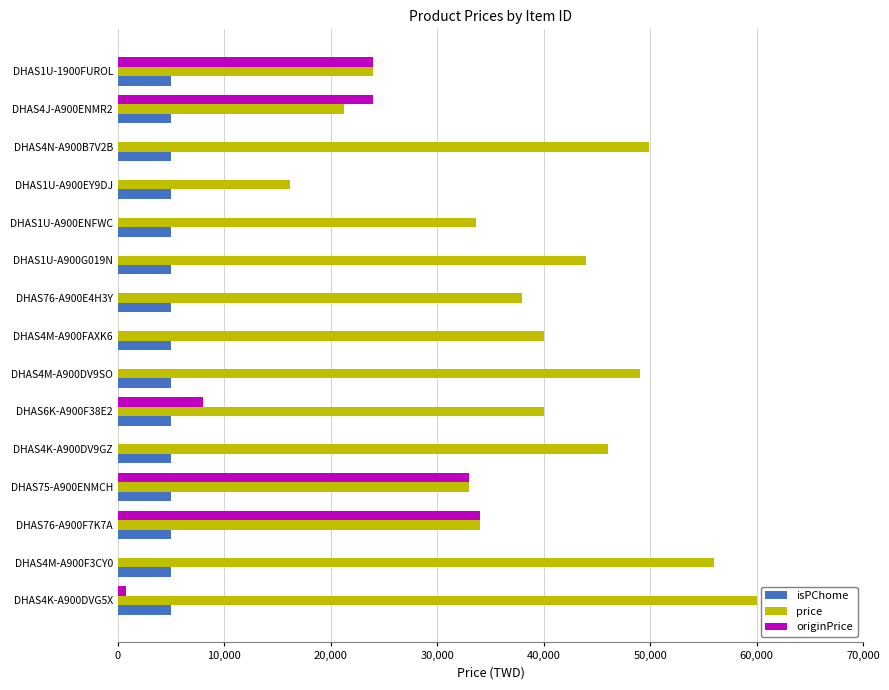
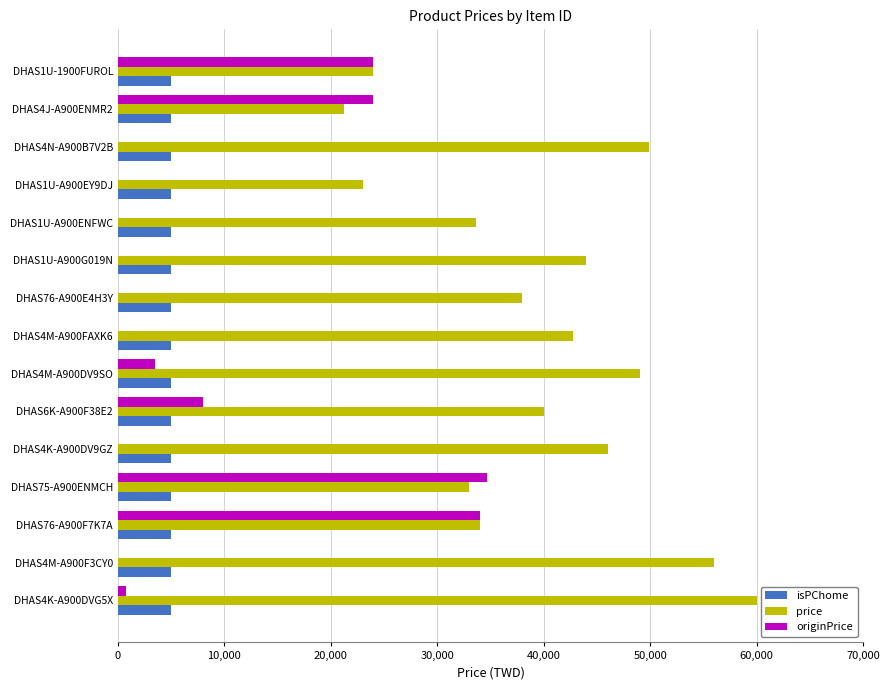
  {
    "isPChome": {
      "DHAS1U-1900FUROL": "5,000",
      "DHAS4J-A900ENMR2": "5,000",
      "DHAS4N-A900B7V2B": "5,000",
      "DHAS1U-A900EY9DJ": "5,000",
      "DHAS1U-A900ENFWC": "5,000",
      "DHAS1U-A900G019N": "5,000",
      "DHAS76-A900E4H3Y": "5,000",
      "DHAS4M-A900FAXK6": "5,000",
      "DHAS4M-A900DV9SO": "5,000",
      "DHAS6K-A900F38E2": "5,000",
      "DHAS4K-A900DV9GZ": "5,000",
      "DHAS75-A900ENMCH": "5,000",
      "DHAS76-A900F7K7A": "5,000",
      "DHAS4M-A900F3CY0": "5,000",
      "DHAS4K-A900DVG5X": "5,000"
    },
    "price": {
      "DHAS1U-1900FUROL": "24,000",
      "DHAS4J-A900ENMR2": "21,200",
      "DHAS4N-A900B7V2B": "49,900",
-     "DHAS1U-A900EY9DJ": "16,100",
+     "DHAS1U-A900EY9DJ": "23,000",
      "DHAS1U-A900ENFWC": "33,600",
      "DHAS1U-A900G019N": "44,000",
      "DHAS76-A900E4H3Y": "38,000",
-     "DHAS4M-A900FAXK6": "40,000",
+     "DHAS4M-A900FAXK6": "42,700",
      "DHAS4M-A900DV9SO": "49,000",
      "DHAS6K-A900F38E2": "40,000",
      "DHAS4K-A900DV9GZ": "46,000",
      "DHAS75-A900ENMCH": "33,000",
      "DHAS76-A900F7K7A": "34,000",
      "DHAS4M-A900F3CY0": "56,000",
      "DHAS4K-A900DVG5X": "60,000"
    },
    "originPrice": {
      "DHAS1U-1900FUROL": "24,000",
      "DHAS4J-A900ENMR2": "24,000",
      "DHAS4N-A900B7V2B": "0",
      "DHAS1U-A900EY9DJ": "0",
      "DHAS1U-A900ENFWC": "0",
      "DHAS1U-A900G019N": "0",
      "DHAS76-A900E4H3Y": "0",
      "DHAS4M-A900FAXK6": "0",
-     "DHAS4M-A900DV9SO": "0",
+     "DHAS4M-A900DV9SO": "3,500",
      "DHAS6K-A900F38E2": "8,000",
      "DHAS4K-A900DV9GZ": "0",
-     "DHAS75-A900ENMCH": "33,000",
+     "DHAS75-A900ENMCH": "34,700",
      "DHAS76-A900F7K7A": "34,000",
      "DHAS4M-A900F3CY0": "0",
      "DHAS4K-A900DVG5X": "800"
    }
  }
